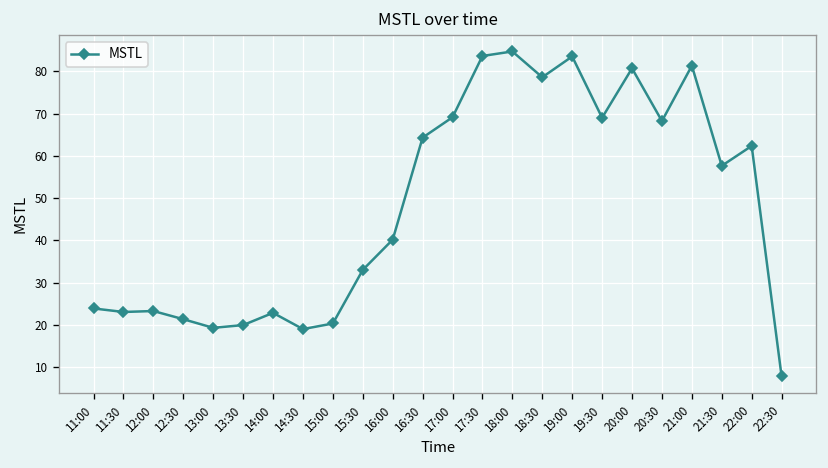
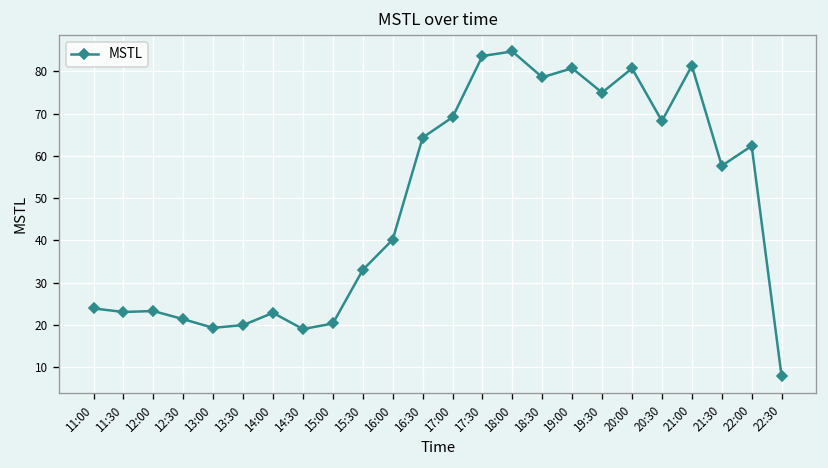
  {
    "11:00": 24,
    "11:30": 23,
    "12:00": 23,
    "12:30": 21,
    "13:00": 19,
    "13:30": 20,
    "14:00": 23,
    "14:30": 19,
    "15:00": 20,
    "15:30": 33,
    "16:00": 40,
    "16:30": 64,
    "17:00": 69,
    "17:30": 84,
    "18:00": 85,
    "18:30": 79,
-   "19:00": 84,
-   "19:30": 69,
+   "19:00": 81,
+   "19:30": 75,
    "20:00": 81,
    "20:30": 68,
    "21:00": 81,
    "21:30": 58,
    "22:00": 62,
    "22:30": 8
  }
